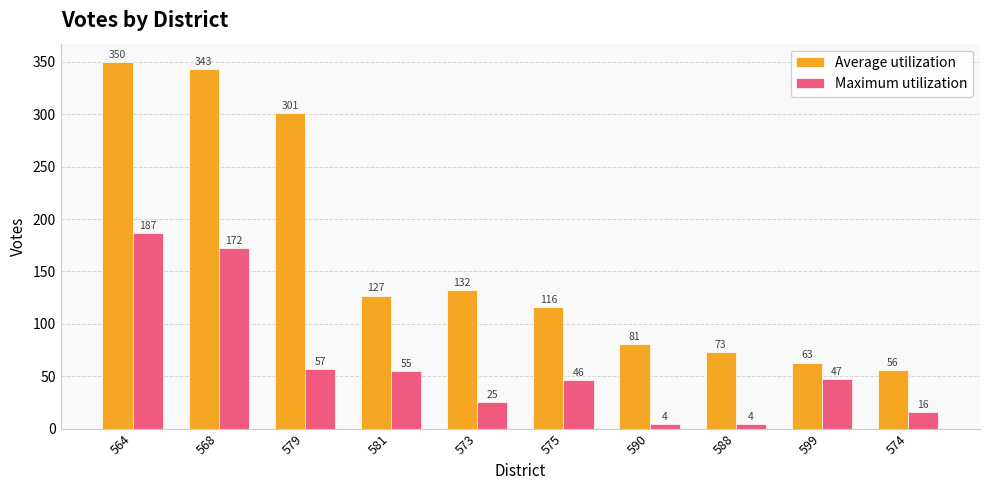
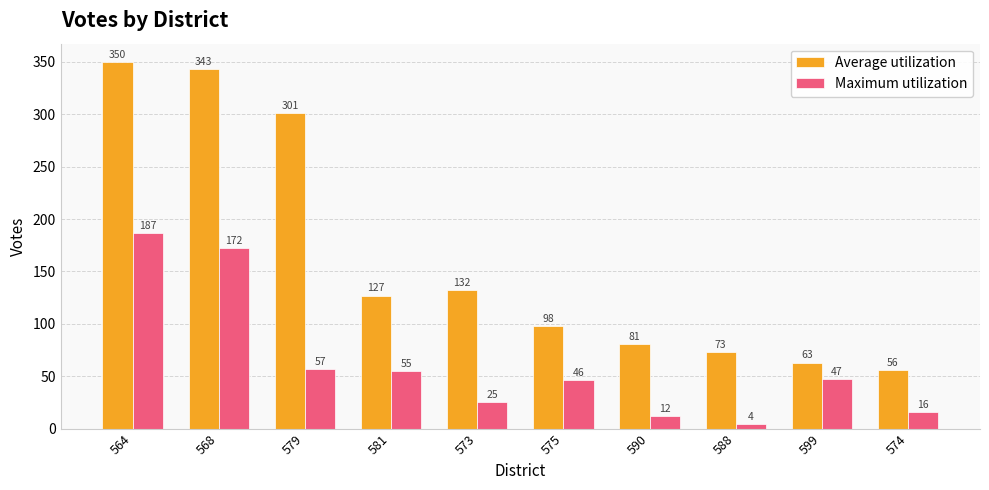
  {
    "Average utilization": {
      "564": 350,
      "568": 343,
      "579": 301,
      "581": 127,
      "573": 132,
-     "575": 116,
+     "575": 98,
      "590": 81,
      "588": 73,
      "599": 63,
      "574": 56
    },
    "Maximum utilization": {
      "564": 187,
      "568": 172,
      "579": 57,
      "581": 55,
      "573": 25,
      "575": 46,
-     "590": 4,
+     "590": 12,
      "588": 4,
      "599": 47,
      "574": 16
    }
  }
